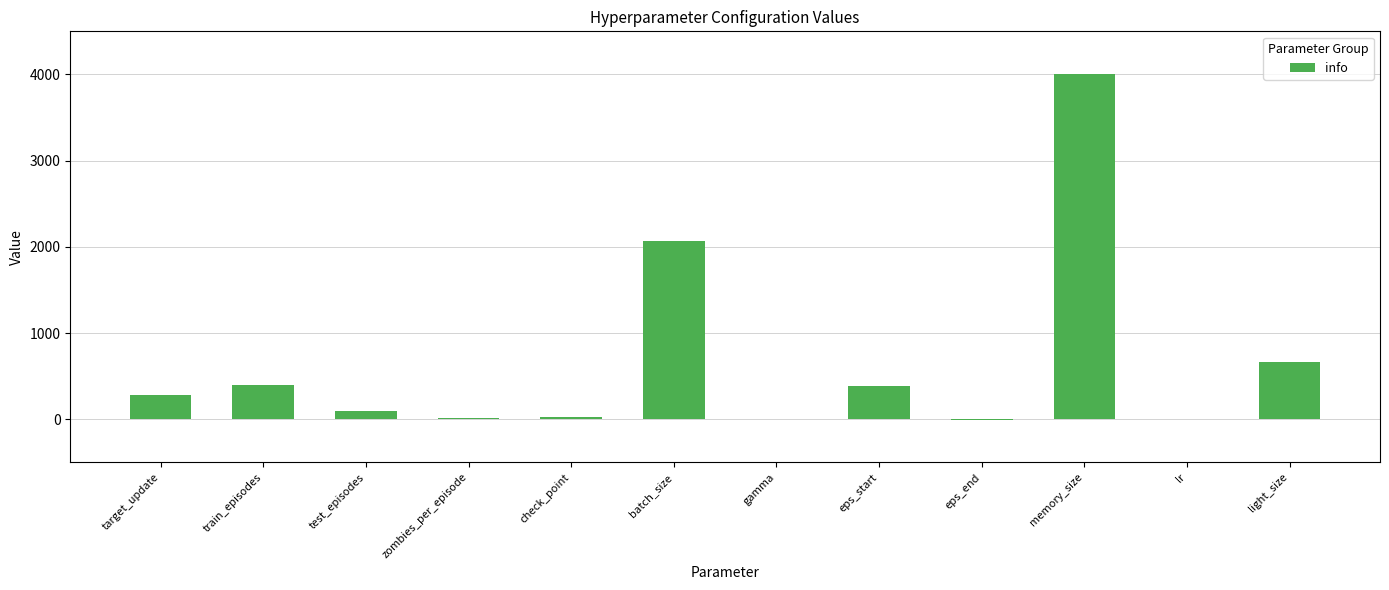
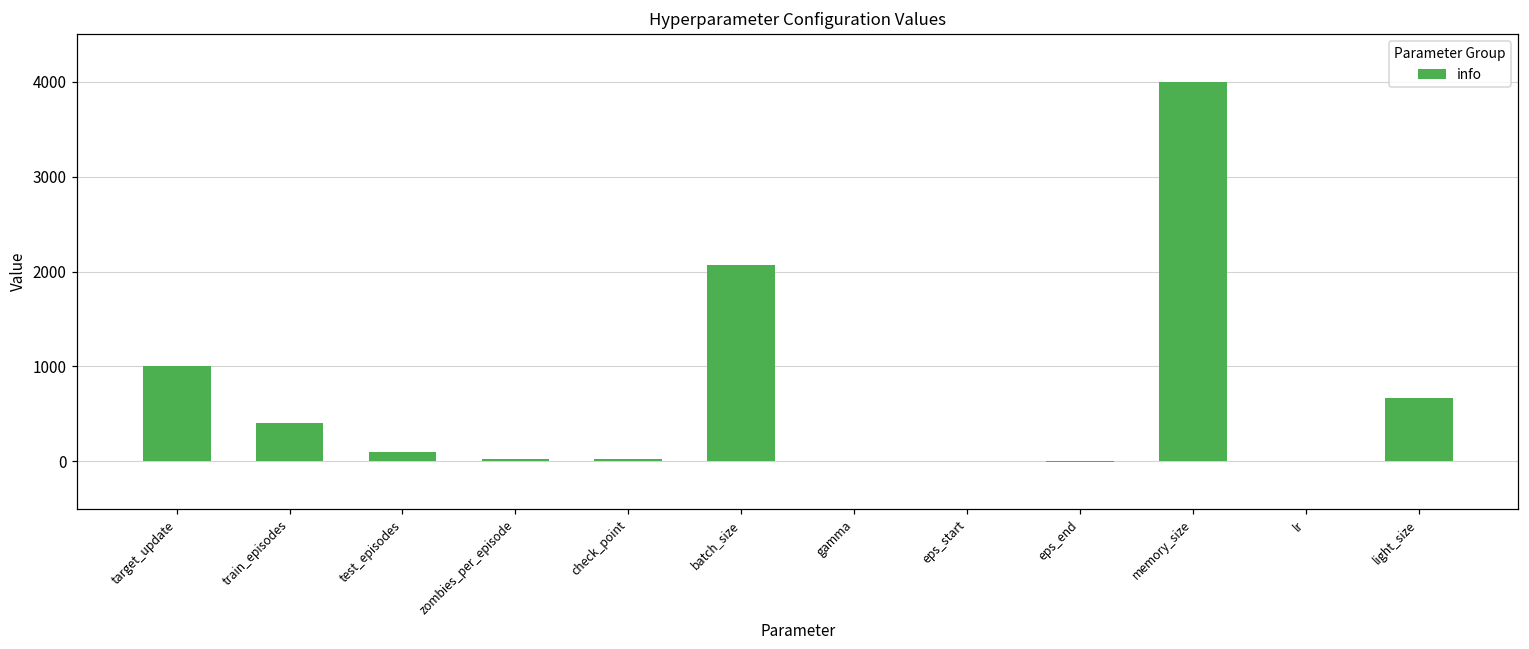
  {
-   "target_update": 300,
+   "target_update": 1000,
    "train_episodes": 400,
    "test_episodes": 100,
    "batch_size": 2100,
-   "eps_start": 400,
+   "eps_start": 0,
    "memory_size": 4000,
    "light_size": 700
  }
